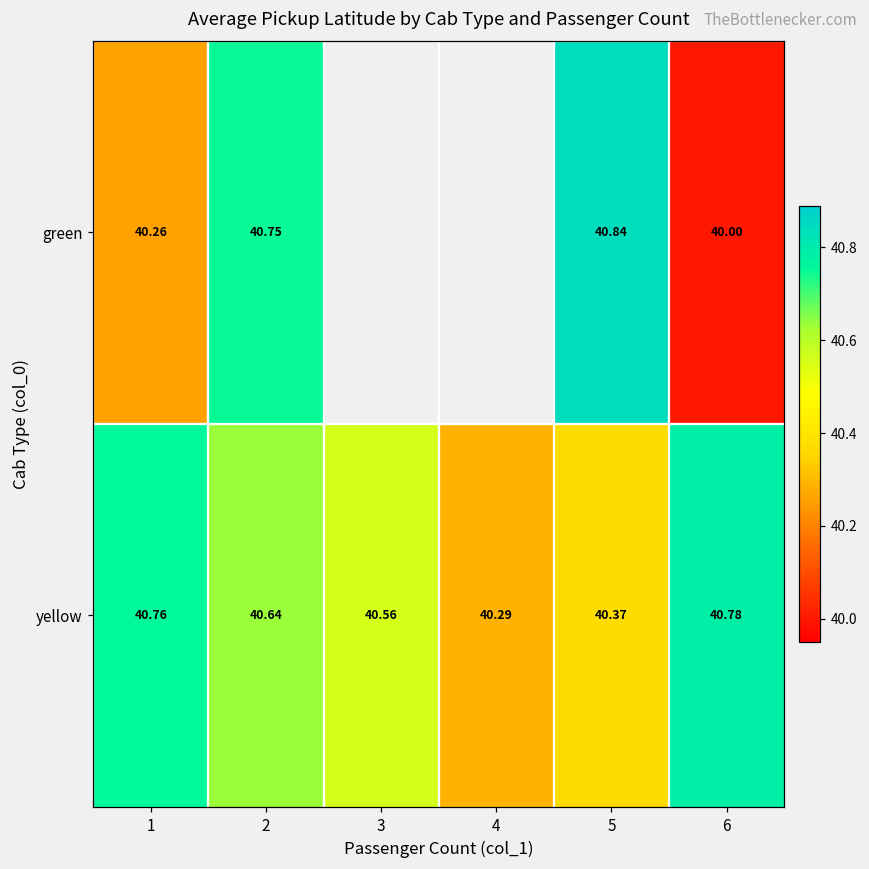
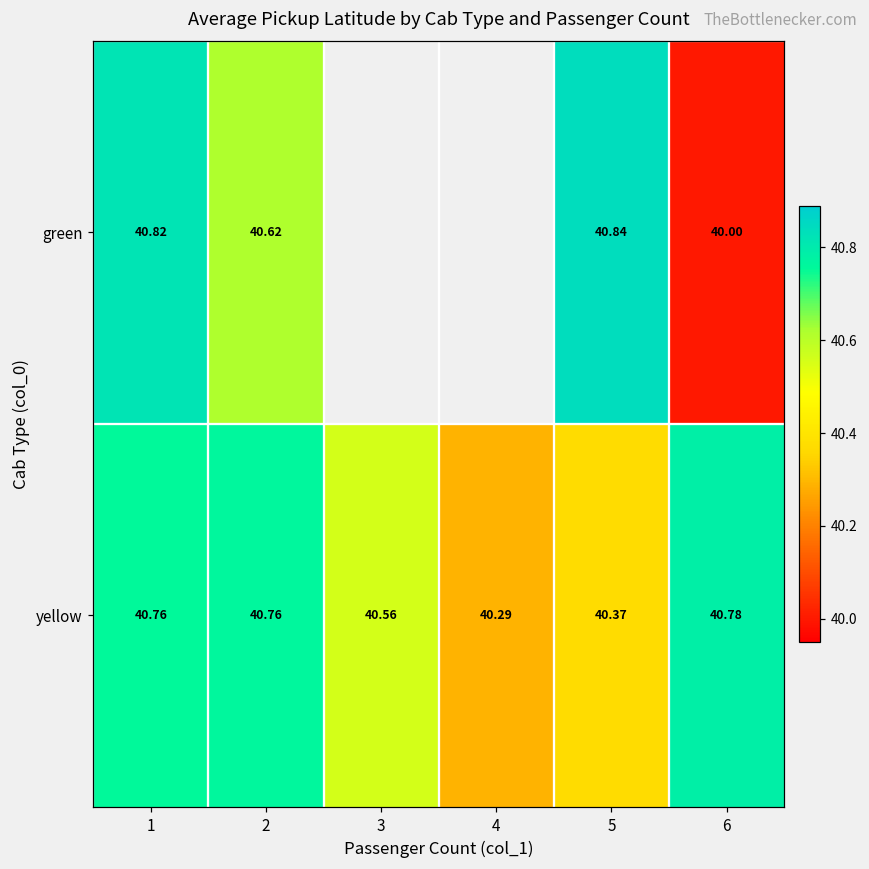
  {
    "green": {
-     "1": 40.26,
-     "2": 40.75,
+     "1": 40.82,
+     "2": 40.62,
      "5": 40.84,
      "6": 40.00
    },
    "yellow": {
      "1": 40.76,
-     "2": 40.64,
+     "2": 40.76,
      "3": 40.56,
      "4": 40.29,
      "5": 40.37,
      "6": 40.78
    }
  }
